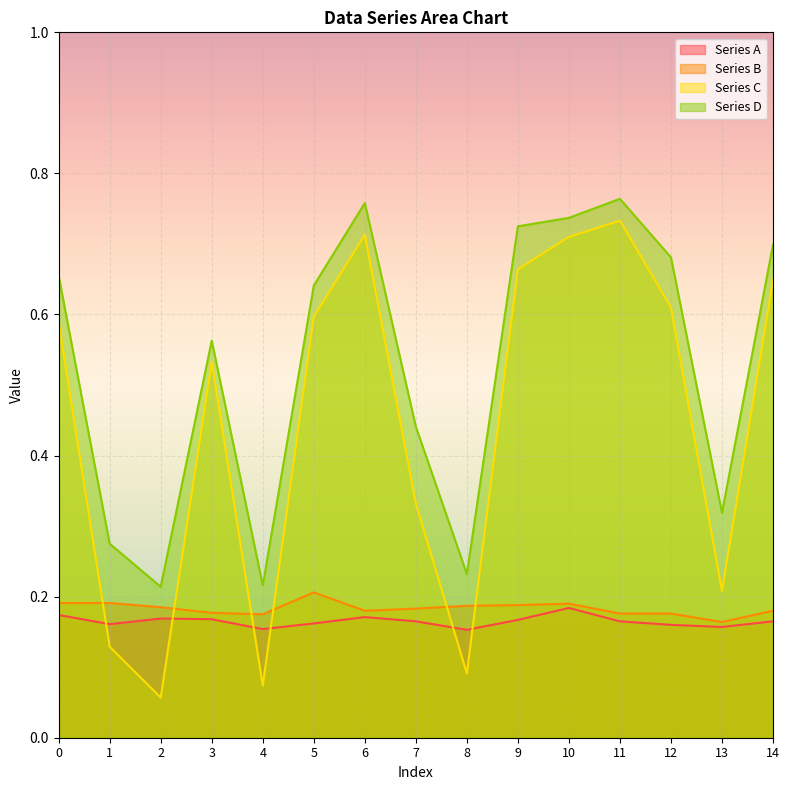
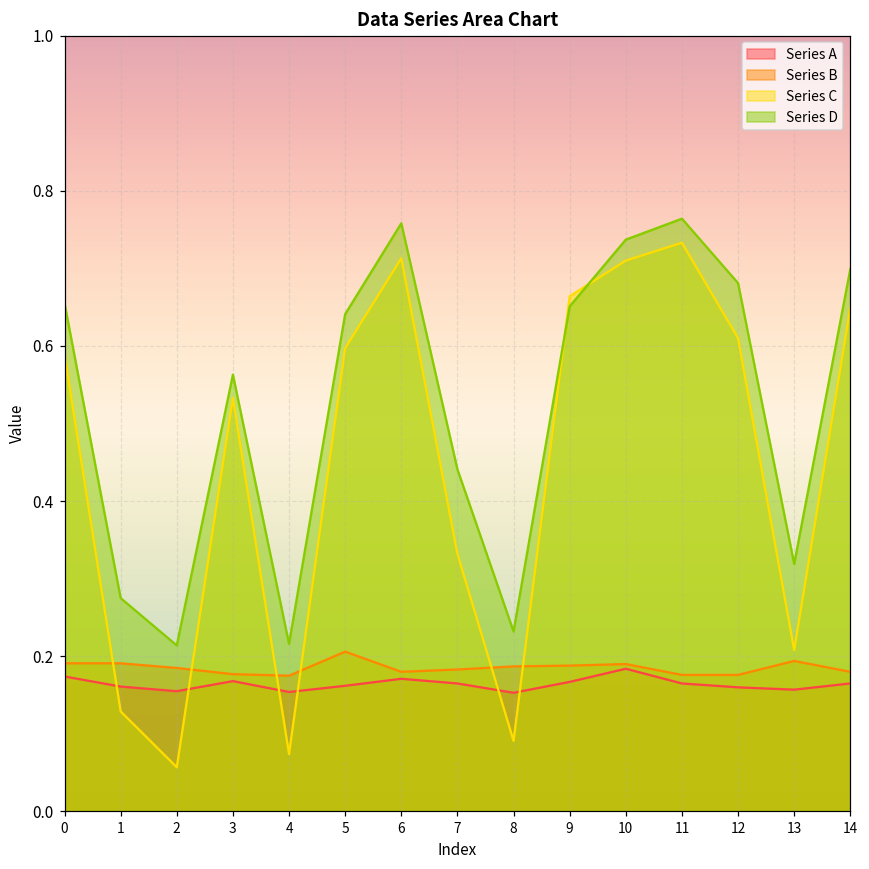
  {
    "Series A": {
      "0": 0.17,
      "1": 0.16,
-     "2": 0.17,
+     "2": 0.16,
      "3": 0.17,
      "4": 0.15,
      "5": 0.16,
      "6": 0.17,
      "7": 0.17,
      "8": 0.15,
      "9": 0.17,
      "10": 0.18,
      "11": 0.17,
      "12": 0.16,
      "13": 0.16,
      "14": 0.17
    },
    "Series B": {
      "0": 0.19,
      "1": 0.19,
      "2": 0.19,
      "3": 0.18,
      "4": 0.18,
      "5": 0.21,
      "6": 0.18,
      "7": 0.18,
      "8": 0.19,
      "9": 0.19,
      "10": 0.19,
      "11": 0.18,
      "12": 0.18,
-     "13": 0.16,
+     "13": 0.19,
      "14": 0.18
    },
    "Series C": {
      "0": 0.59,
      "1": 0.13,
      "2": 0.06,
      "3": 0.53,
      "4": 0.07,
      "5": 0.60,
      "6": 0.71,
      "7": 0.33,
      "8": 0.09,
      "9": 0.66,
      "10": 0.71,
      "11": 0.73,
      "12": 0.61,
      "13": 0.21,
      "14": 0.65
    },
    "Series D": {
      "0": 0.66,
      "1": 0.28,
      "2": 0.21,
      "3": 0.56,
      "4": 0.22,
      "5": 0.64,
      "6": 0.76,
      "7": 0.44,
      "8": 0.23,
-     "9": 0.73,
+     "9": 0.65,
      "10": 0.74,
      "11": 0.76,
      "12": 0.68,
      "13": 0.32,
      "14": 0.70
    }
  }
